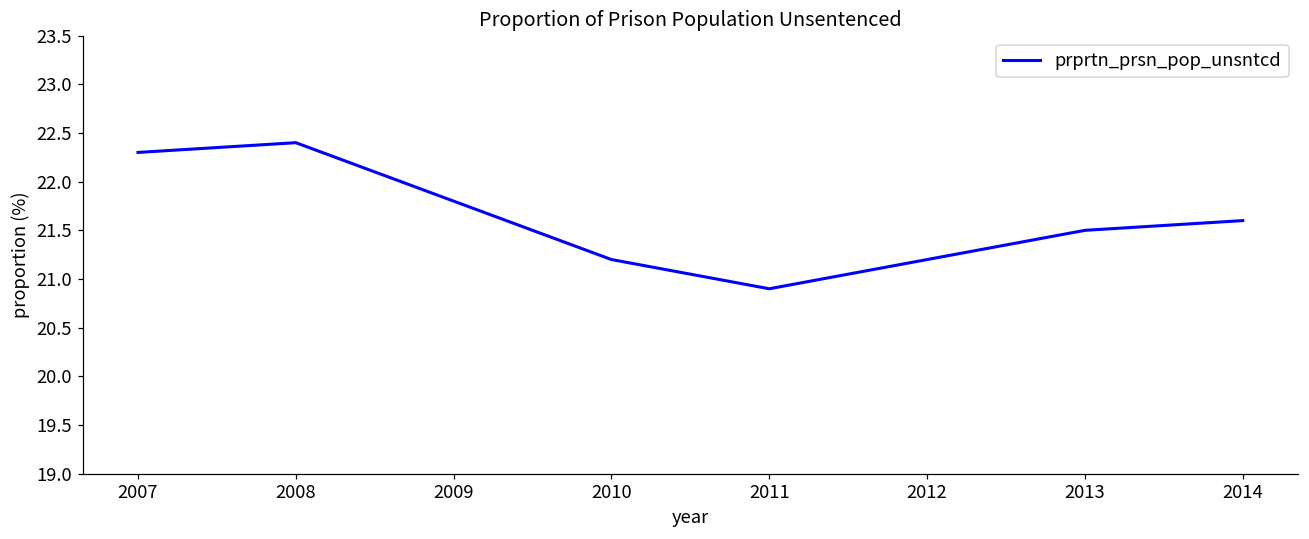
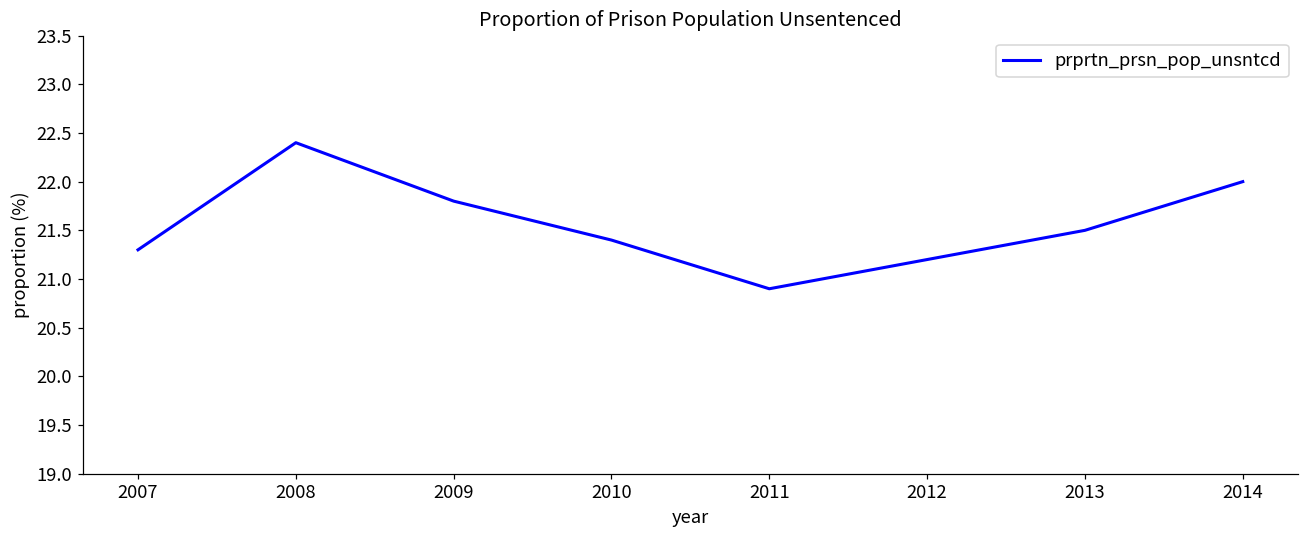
  {
-   "2007": 22.3,
+   "2007": 21.3,
    "2008": 22.4,
    "2009": 21.8,
-   "2010": 21.2,
+   "2010": 21.4,
    "2011": 20.9,
    "2012": 21.2,
    "2013": 21.5,
-   "2014": 21.6
+   "2014": 22.0
  }
